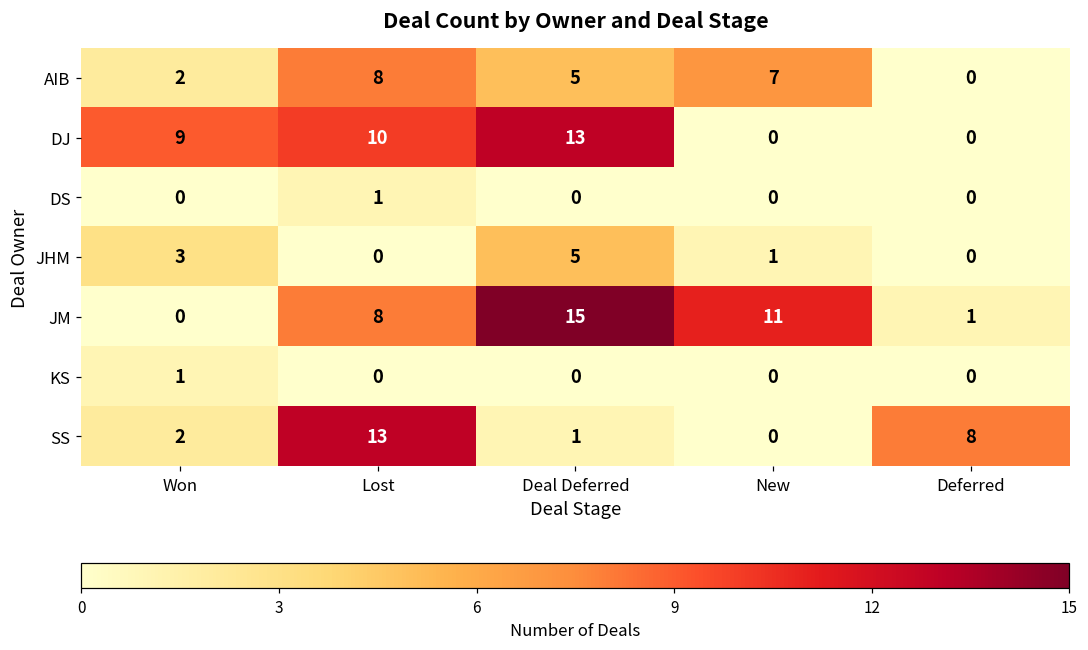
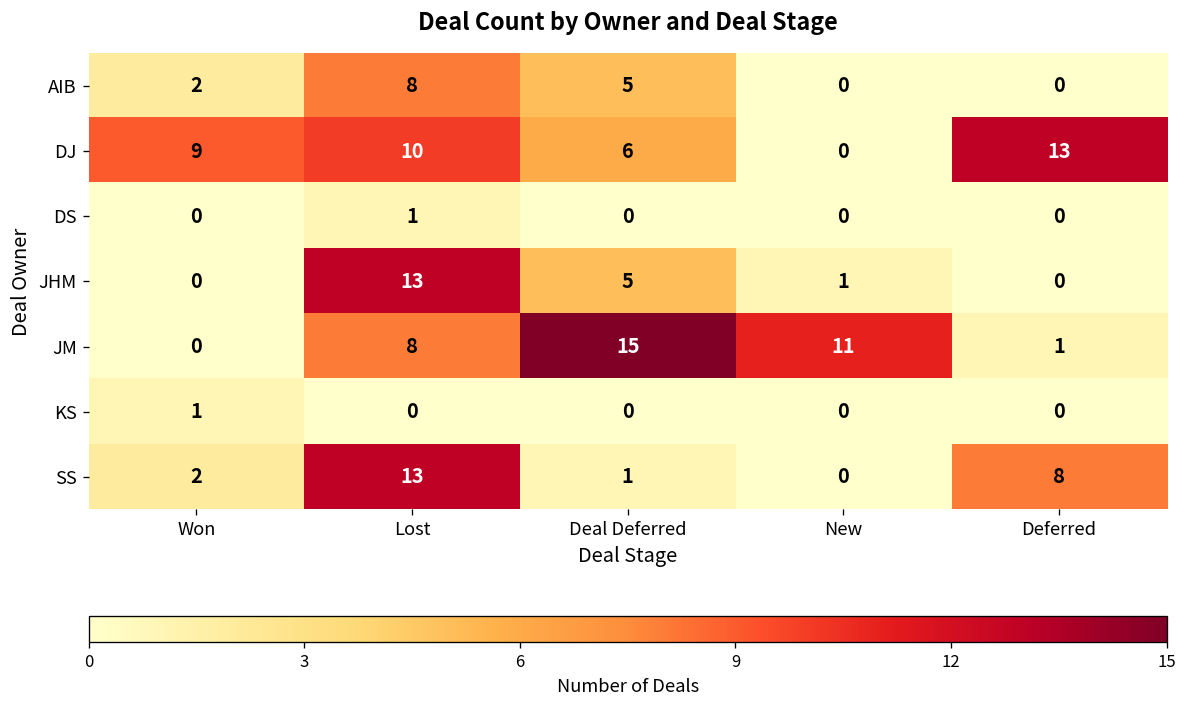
  {
    "AIB": {
      "Won": 2,
      "Lost": 8,
      "Deal Deferred": 5,
-     "New": 7,
+     "New": 0,
      "Deferred": 0
    },
    "DJ": {
      "Won": 9,
      "Lost": 10,
-     "Deal Deferred": 13,
+     "Deal Deferred": 6,
      "New": 0,
-     "Deferred": 0
+     "Deferred": 13
    },
    "DS": {
      "Won": 0,
      "Lost": 1,
      "Deal Deferred": 0,
      "New": 0,
      "Deferred": 0
    },
    "JHM": {
-     "Won": 3,
-     "Lost": 0,
+     "Won": 0,
+     "Lost": 13,
      "Deal Deferred": 5,
      "New": 1,
      "Deferred": 0
    },
    "JM": {
      "Won": 0,
      "Lost": 8,
      "Deal Deferred": 15,
      "New": 11,
      "Deferred": 1
    },
    "KS": {
      "Won": 1,
      "Lost": 0,
      "Deal Deferred": 0,
      "New": 0,
      "Deferred": 0
    },
    "SS": {
      "Won": 2,
      "Lost": 13,
      "Deal Deferred": 1,
      "New": 0,
      "Deferred": 8
    }
  }
